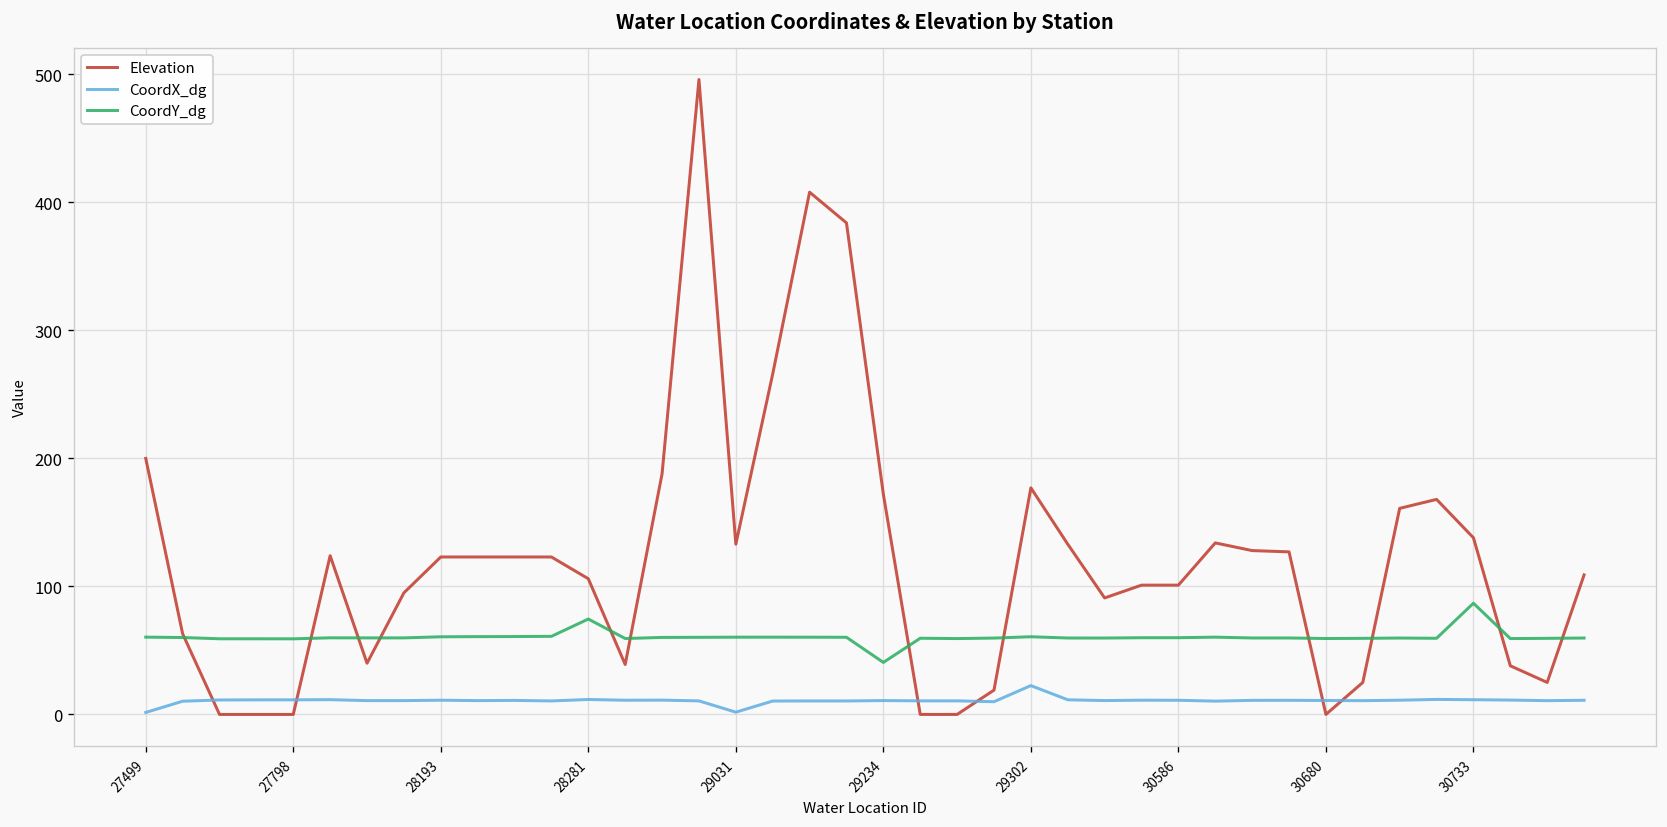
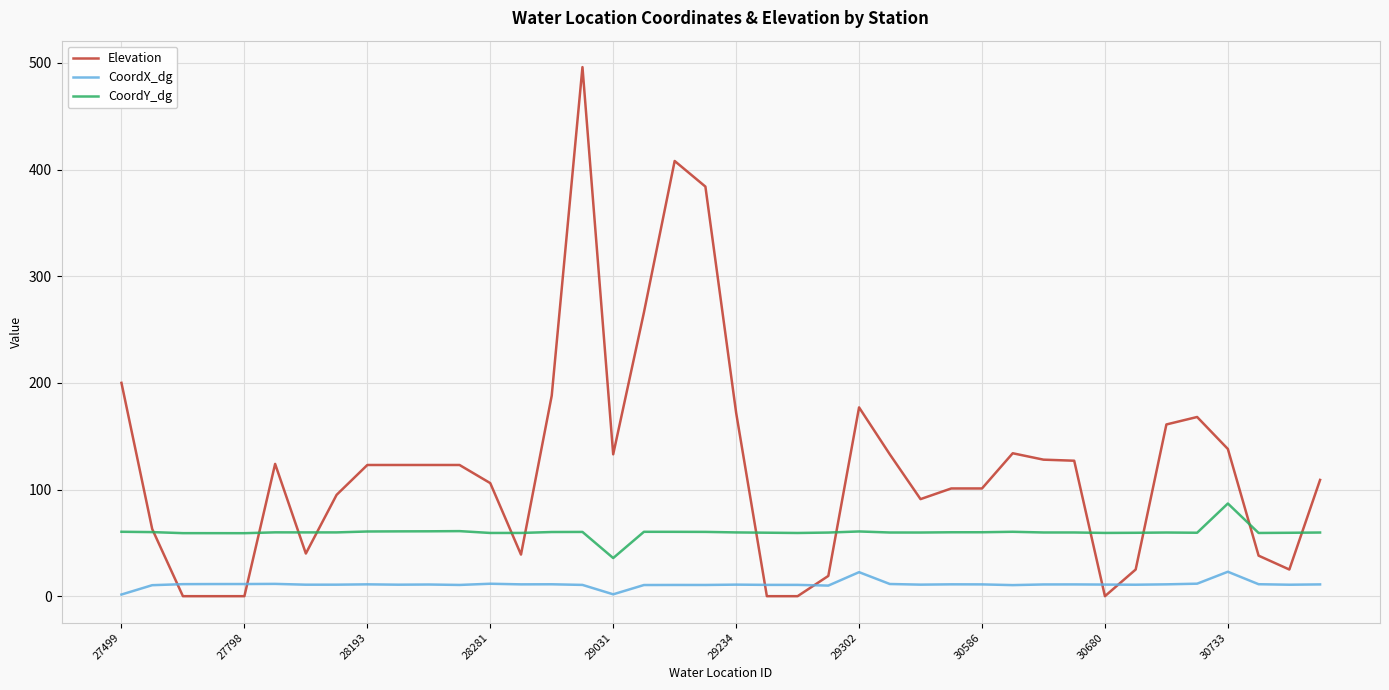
  {
    "Elevation": {
      "27499": 200,
      "27798": 0,
      "28193": 123,
      "28281": 106,
      "29031": 133,
      "29234": 172,
      "29302": 177,
      "30586": 101,
      "30680": 0,
      "30733": 138
    },
    "CoordX_dg": {
      "27499": 2,
      "27798": 11,
      "28193": 11,
      "28281": 12,
      "29031": 2,
      "29234": 11,
      "29302": 23,
      "30586": 11,
      "30680": 11,
-     "30733": 11
+     "30733": 23
    },
    "CoordY_dg": {
      "27499": 60,
      "27798": 59,
      "28193": 61,
-     "28281": 75,
-     "29031": 60,
-     "29234": 41,
+     "28281": 59,
+     "29031": 36,
+     "29234": 60,
      "29302": 61,
      "30586": 60,
      "30680": 59,
      "30733": 87
    }
  }
